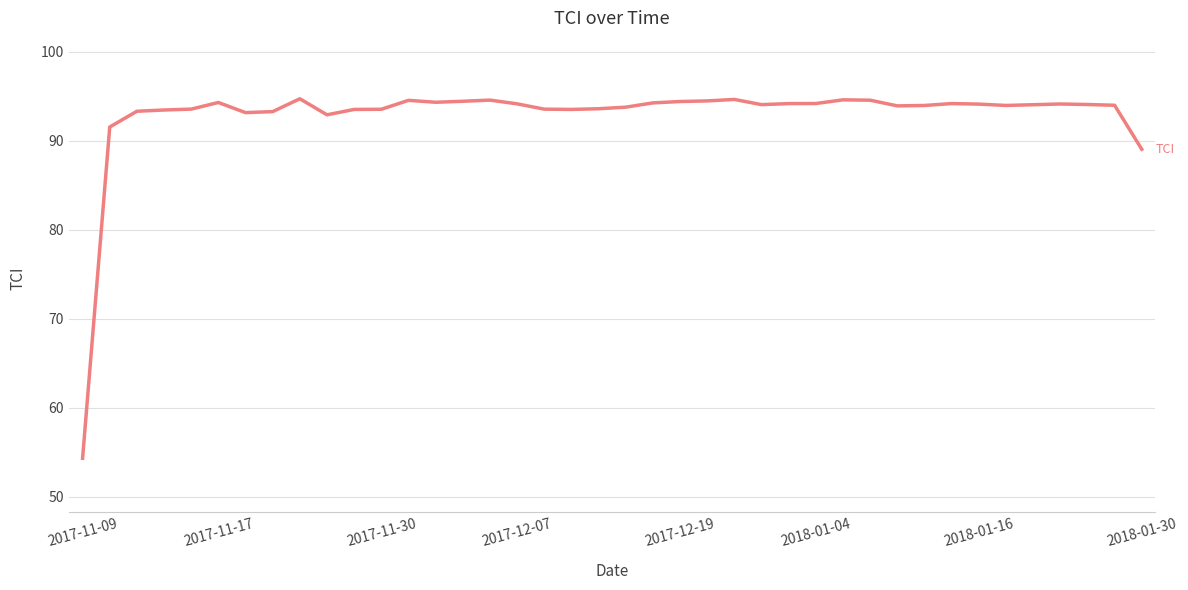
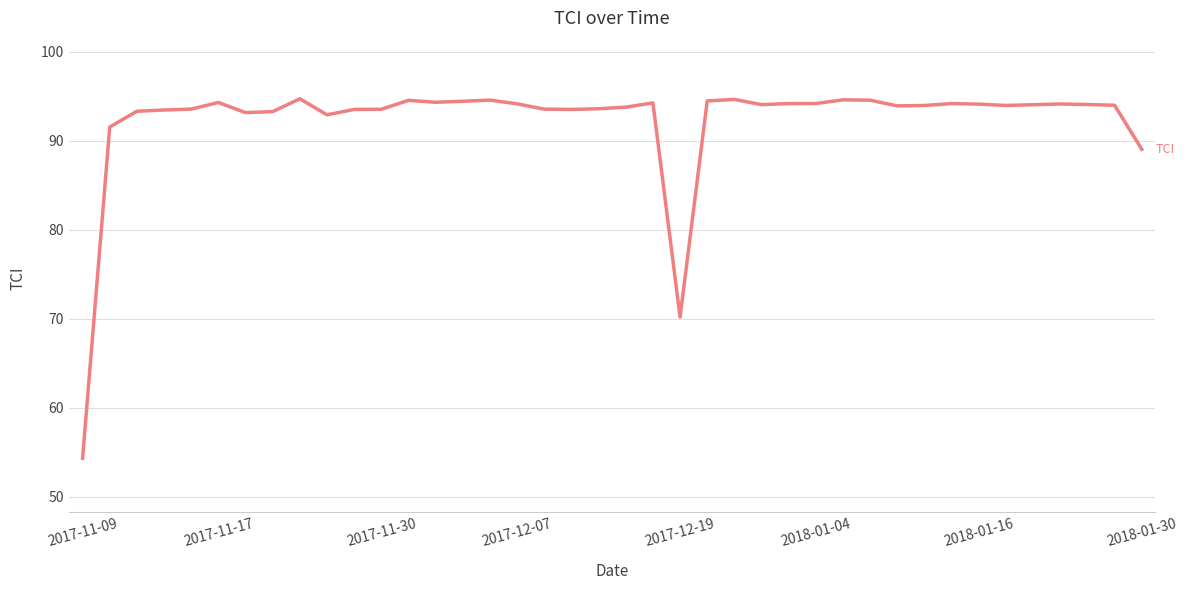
  {
    "2017-11-09": 54,
    "2017-11-17": 94,
    "2017-11-30": 94,
    "2017-12-07": 94,
-   "2017-12-19": 94,
+   "2017-12-19": 70,
    "2018-01-04": 94,
    "2018-01-16": 94,
    "2018-01-30": 89
  }
